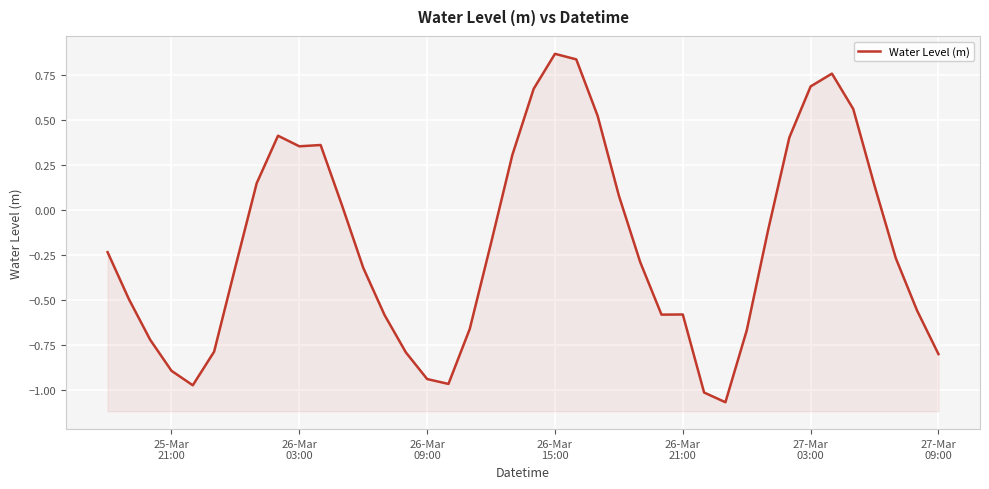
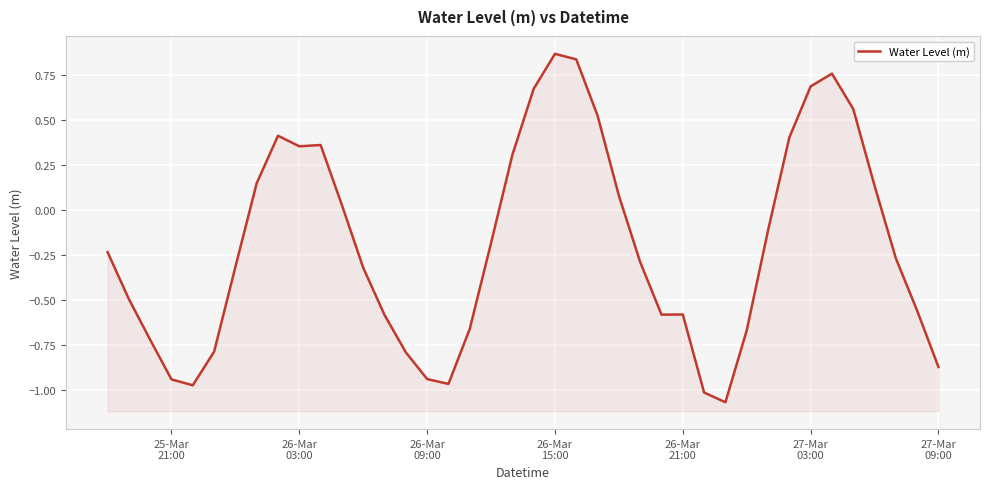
  {
-   "25-Mar 21:00": -0.89,
+   "25-Mar 21:00": -0.94,
    "26-Mar 03:00": 0.35,
    "26-Mar 09:00": -0.94,
    "26-Mar 15:00": 0.87,
    "26-Mar 21:00": -0.58,
    "27-Mar 03:00": 0.69,
-   "27-Mar 09:00": -0.80
+   "27-Mar 09:00": -0.87
  }
